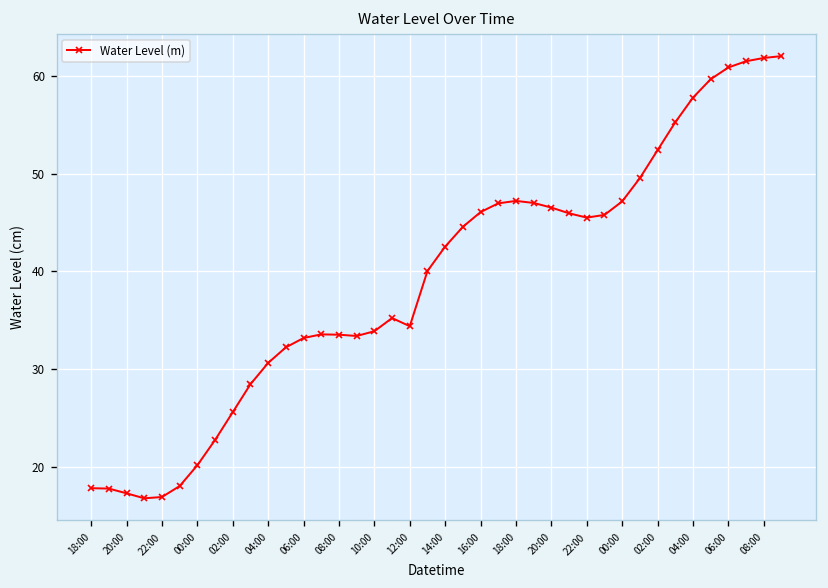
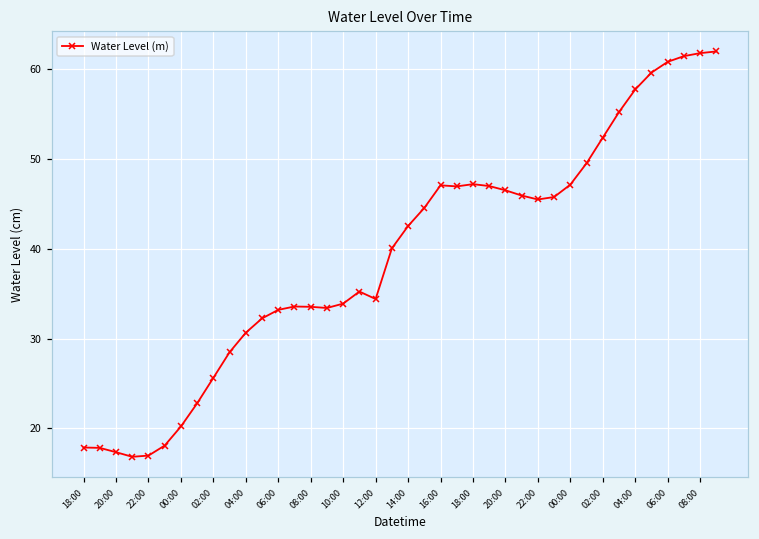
  {
    "10:00": 34,
    "12:00": 34,
    "14:00": 43,
-   "16:00": 46
+   "16:00": 47
  }
